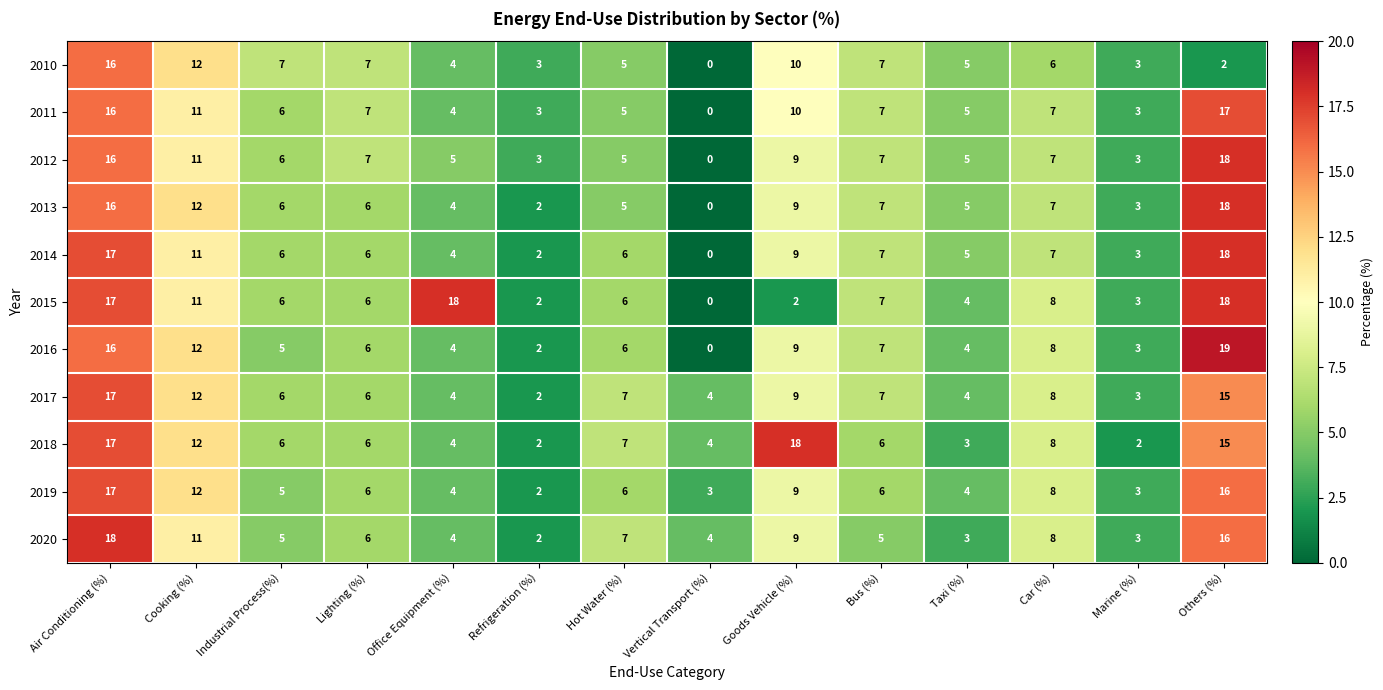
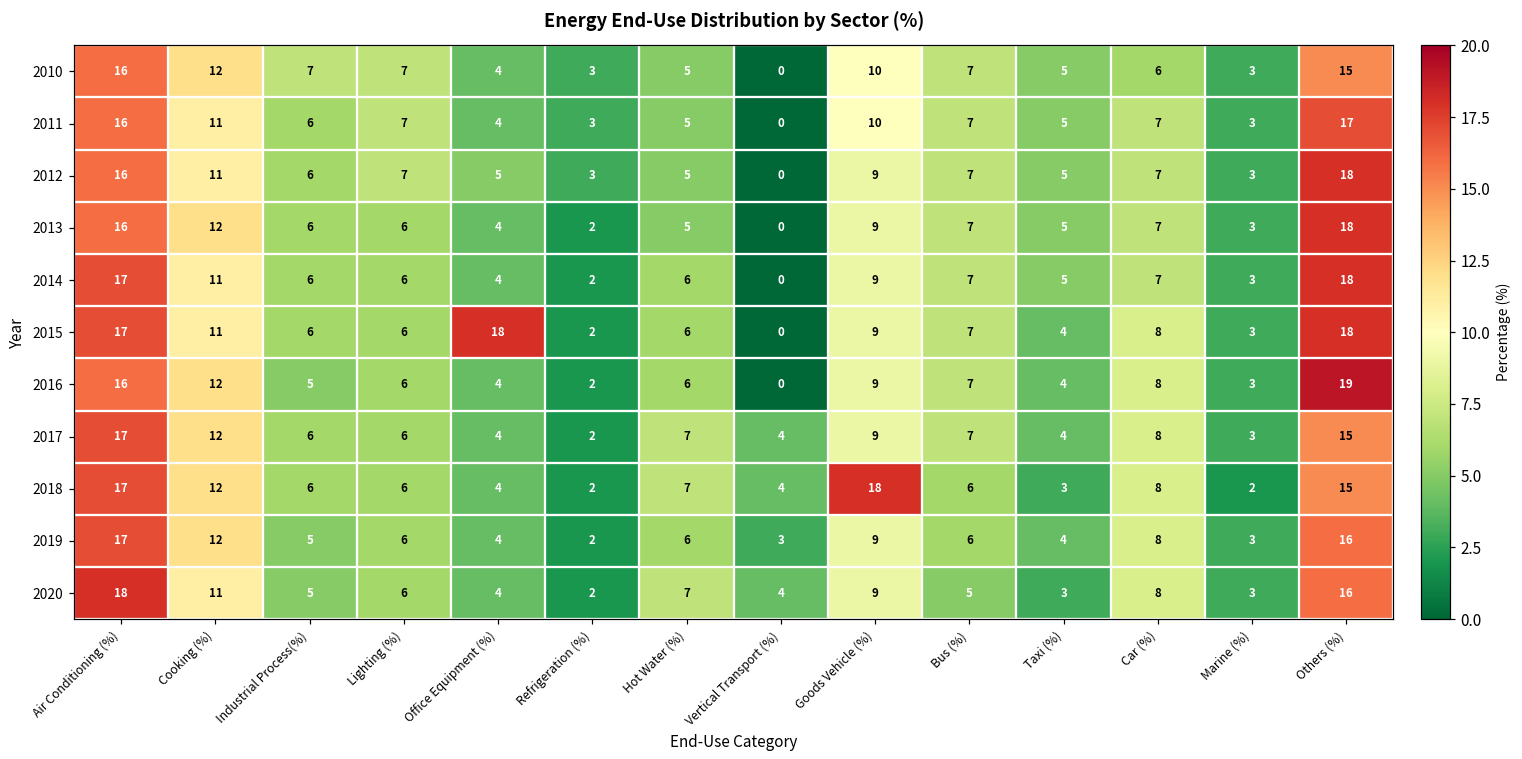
  {
    "2010": {
      "Air Conditioning (%)": 16,
      "Cooking (%)": 12,
      "Industrial Process(%)": 7,
      "Lighting (%)": 7,
      "Office Equipment (%)": 4,
      "Refrigeration (%)": 3,
      "Hot Water (%)": 5,
      "Vertical Transport (%)": 0,
      "Goods Vehicle (%)": 10,
      "Bus (%)": 7,
      "Taxi (%)": 5,
      "Car (%)": 6,
      "Marine (%)": 3,
-     "Others (%)": 2
+     "Others (%)": 15
    },
    "2011": {
      "Air Conditioning (%)": 16,
      "Cooking (%)": 11,
      "Industrial Process(%)": 6,
      "Lighting (%)": 7,
      "Office Equipment (%)": 4,
      "Refrigeration (%)": 3,
      "Hot Water (%)": 5,
      "Vertical Transport (%)": 0,
      "Goods Vehicle (%)": 10,
      "Bus (%)": 7,
      "Taxi (%)": 5,
      "Car (%)": 7,
      "Marine (%)": 3,
      "Others (%)": 17
    },
    "2012": {
      "Air Conditioning (%)": 16,
      "Cooking (%)": 11,
      "Industrial Process(%)": 6,
      "Lighting (%)": 7,
      "Office Equipment (%)": 5,
      "Refrigeration (%)": 3,
      "Hot Water (%)": 5,
      "Vertical Transport (%)": 0,
      "Goods Vehicle (%)": 9,
      "Bus (%)": 7,
      "Taxi (%)": 5,
      "Car (%)": 7,
      "Marine (%)": 3,
      "Others (%)": 18
    },
    "2013": {
      "Air Conditioning (%)": 16,
      "Cooking (%)": 12,
      "Industrial Process(%)": 6,
      "Lighting (%)": 6,
      "Office Equipment (%)": 4,
      "Refrigeration (%)": 2,
      "Hot Water (%)": 5,
      "Vertical Transport (%)": 0,
      "Goods Vehicle (%)": 9,
      "Bus (%)": 7,
      "Taxi (%)": 5,
      "Car (%)": 7,
      "Marine (%)": 3,
      "Others (%)": 18
    },
    "2014": {
      "Air Conditioning (%)": 17,
      "Cooking (%)": 11,
      "Industrial Process(%)": 6,
      "Lighting (%)": 6,
      "Office Equipment (%)": 4,
      "Refrigeration (%)": 2,
      "Hot Water (%)": 6,
      "Vertical Transport (%)": 0,
      "Goods Vehicle (%)": 9,
      "Bus (%)": 7,
      "Taxi (%)": 5,
      "Car (%)": 7,
      "Marine (%)": 3,
      "Others (%)": 18
    },
    "2015": {
      "Air Conditioning (%)": 17,
      "Cooking (%)": 11,
      "Industrial Process(%)": 6,
      "Lighting (%)": 6,
      "Office Equipment (%)": 18,
      "Refrigeration (%)": 2,
      "Hot Water (%)": 6,
      "Vertical Transport (%)": 0,
-     "Goods Vehicle (%)": 2,
+     "Goods Vehicle (%)": 9,
      "Bus (%)": 7,
      "Taxi (%)": 4,
      "Car (%)": 8,
      "Marine (%)": 3,
      "Others (%)": 18
    },
    "2016": {
      "Air Conditioning (%)": 16,
      "Cooking (%)": 12,
      "Industrial Process(%)": 5,
      "Lighting (%)": 6,
      "Office Equipment (%)": 4,
      "Refrigeration (%)": 2,
      "Hot Water (%)": 6,
      "Vertical Transport (%)": 0,
      "Goods Vehicle (%)": 9,
      "Bus (%)": 7,
      "Taxi (%)": 4,
      "Car (%)": 8,
      "Marine (%)": 3,
      "Others (%)": 19
    },
    "2017": {
      "Air Conditioning (%)": 17,
      "Cooking (%)": 12,
      "Industrial Process(%)": 6,
      "Lighting (%)": 6,
      "Office Equipment (%)": 4,
      "Refrigeration (%)": 2,
      "Hot Water (%)": 7,
      "Vertical Transport (%)": 4,
      "Goods Vehicle (%)": 9,
      "Bus (%)": 7,
      "Taxi (%)": 4,
      "Car (%)": 8,
      "Marine (%)": 3,
      "Others (%)": 15
    },
    "2018": {
      "Air Conditioning (%)": 17,
      "Cooking (%)": 12,
      "Industrial Process(%)": 6,
      "Lighting (%)": 6,
      "Office Equipment (%)": 4,
      "Refrigeration (%)": 2,
      "Hot Water (%)": 7,
      "Vertical Transport (%)": 4,
      "Goods Vehicle (%)": 18,
      "Bus (%)": 6,
      "Taxi (%)": 3,
      "Car (%)": 8,
      "Marine (%)": 2,
      "Others (%)": 15
    },
    "2019": {
      "Air Conditioning (%)": 17,
      "Cooking (%)": 12,
      "Industrial Process(%)": 5,
      "Lighting (%)": 6,
      "Office Equipment (%)": 4,
      "Refrigeration (%)": 2,
      "Hot Water (%)": 6,
      "Vertical Transport (%)": 3,
      "Goods Vehicle (%)": 9,
      "Bus (%)": 6,
      "Taxi (%)": 4,
      "Car (%)": 8,
      "Marine (%)": 3,
      "Others (%)": 16
    },
    "2020": {
      "Air Conditioning (%)": 18,
      "Cooking (%)": 11,
      "Industrial Process(%)": 5,
      "Lighting (%)": 6,
      "Office Equipment (%)": 4,
      "Refrigeration (%)": 2,
      "Hot Water (%)": 7,
      "Vertical Transport (%)": 4,
      "Goods Vehicle (%)": 9,
      "Bus (%)": 5,
      "Taxi (%)": 3,
      "Car (%)": 8,
      "Marine (%)": 3,
      "Others (%)": 16
    }
  }
